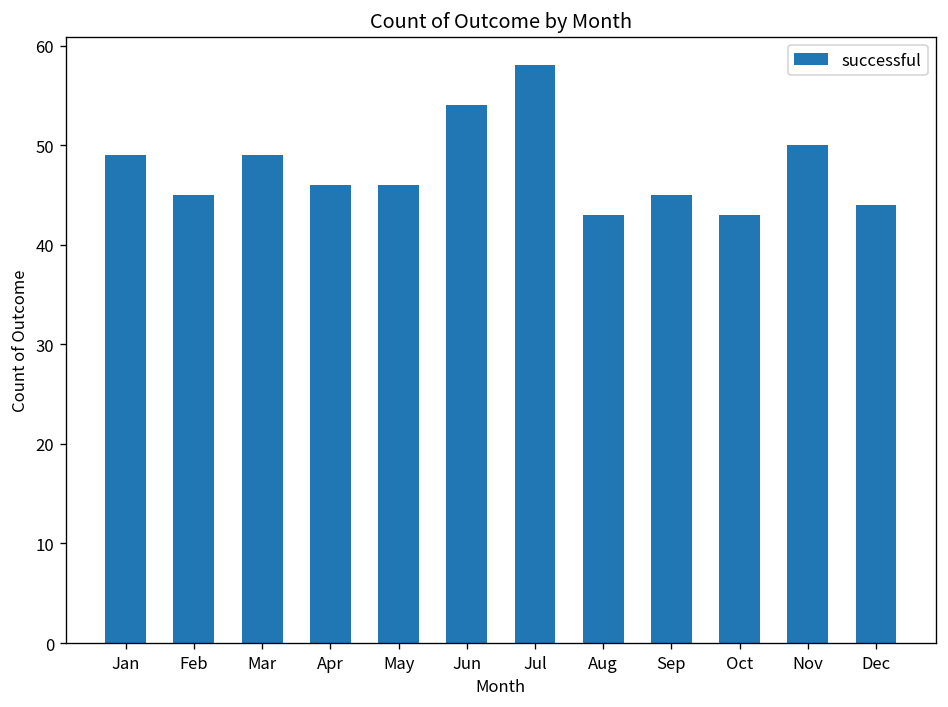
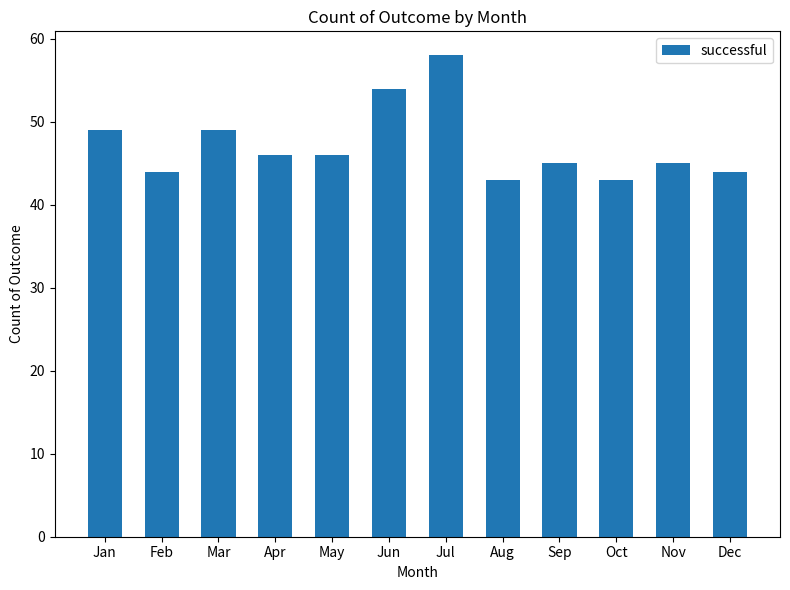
  {
    "Jan": 49,
-   "Feb": 45,
+   "Feb": 44,
    "Mar": 49,
    "Apr": 46,
    "May": 46,
    "Jun": 54,
    "Jul": 58,
    "Aug": 43,
    "Sep": 45,
    "Oct": 43,
-   "Nov": 50,
+   "Nov": 45,
    "Dec": 44
  }
